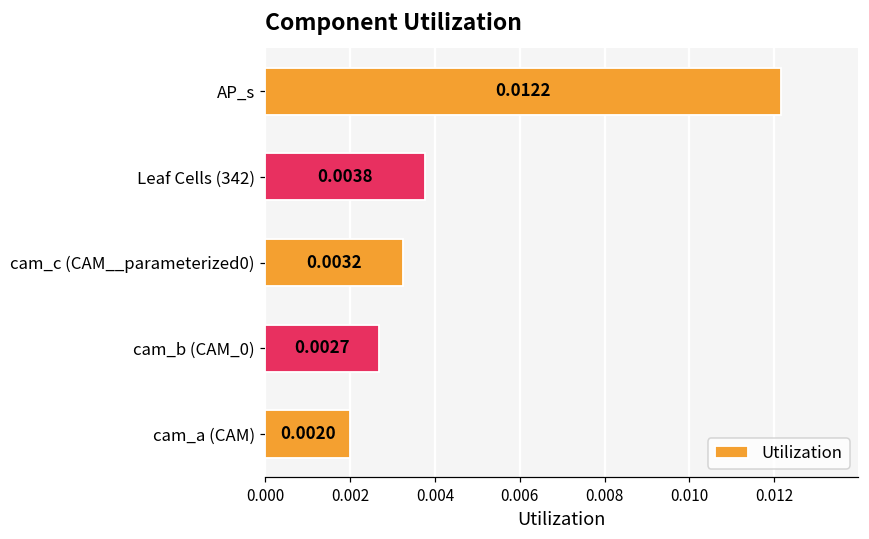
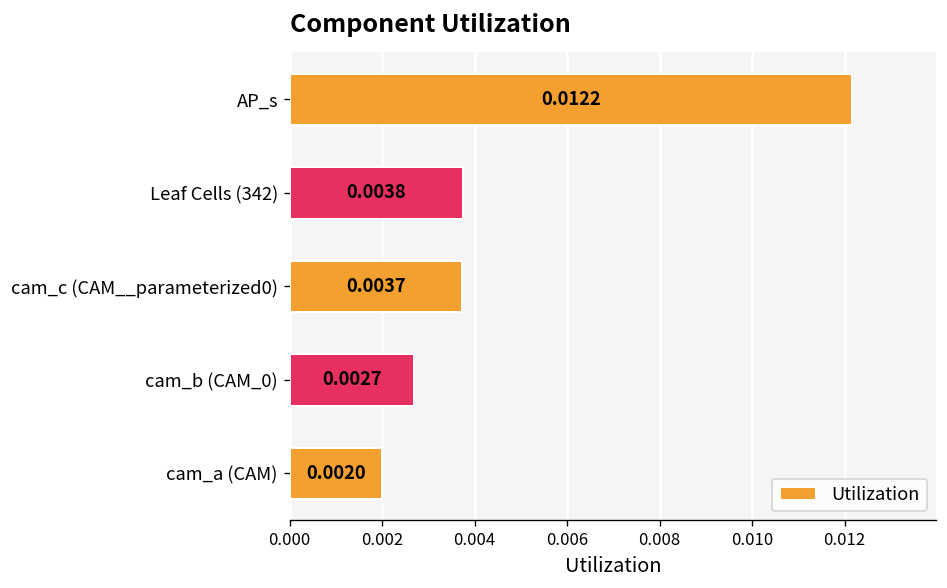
  {
    "AP_s": 0.0122,
    "Leaf Cells (342)": 0.0038,
-   "cam_c (CAM__parameterized0)": 0.0032,
+   "cam_c (CAM__parameterized0)": 0.0037,
    "cam_b (CAM_0)": 0.0027,
    "cam_a (CAM)": 0.0020
  }
